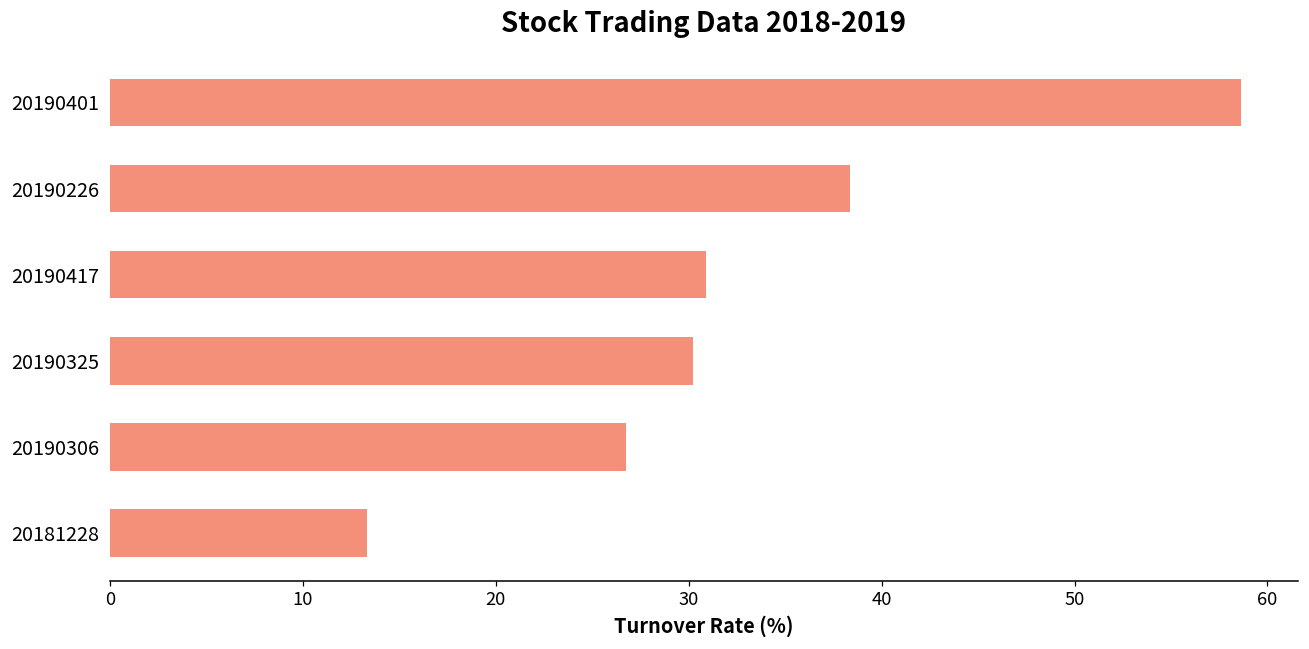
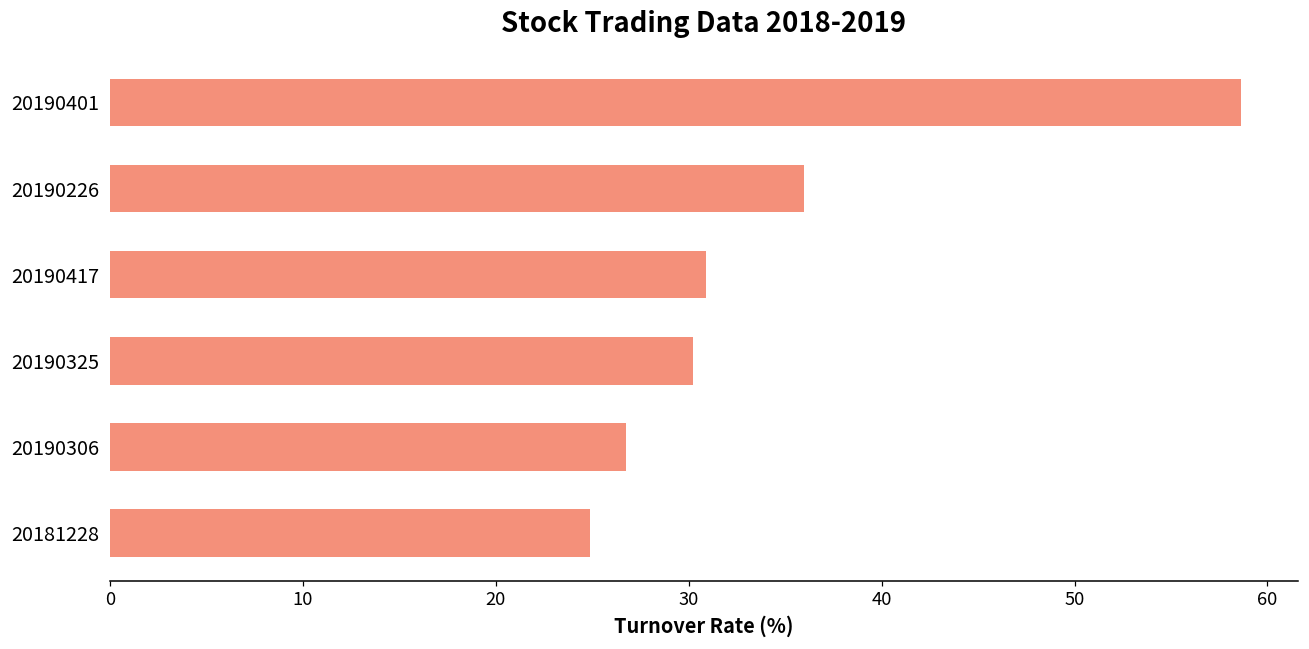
  {
    "20190401": 58.7,
-   "20190226": 38.4,
+   "20190226": 36.0,
    "20190417": 30.9,
    "20190325": 30.2,
    "20190306": 26.7,
-   "20181228": 13.3
+   "20181228": 24.9
  }
